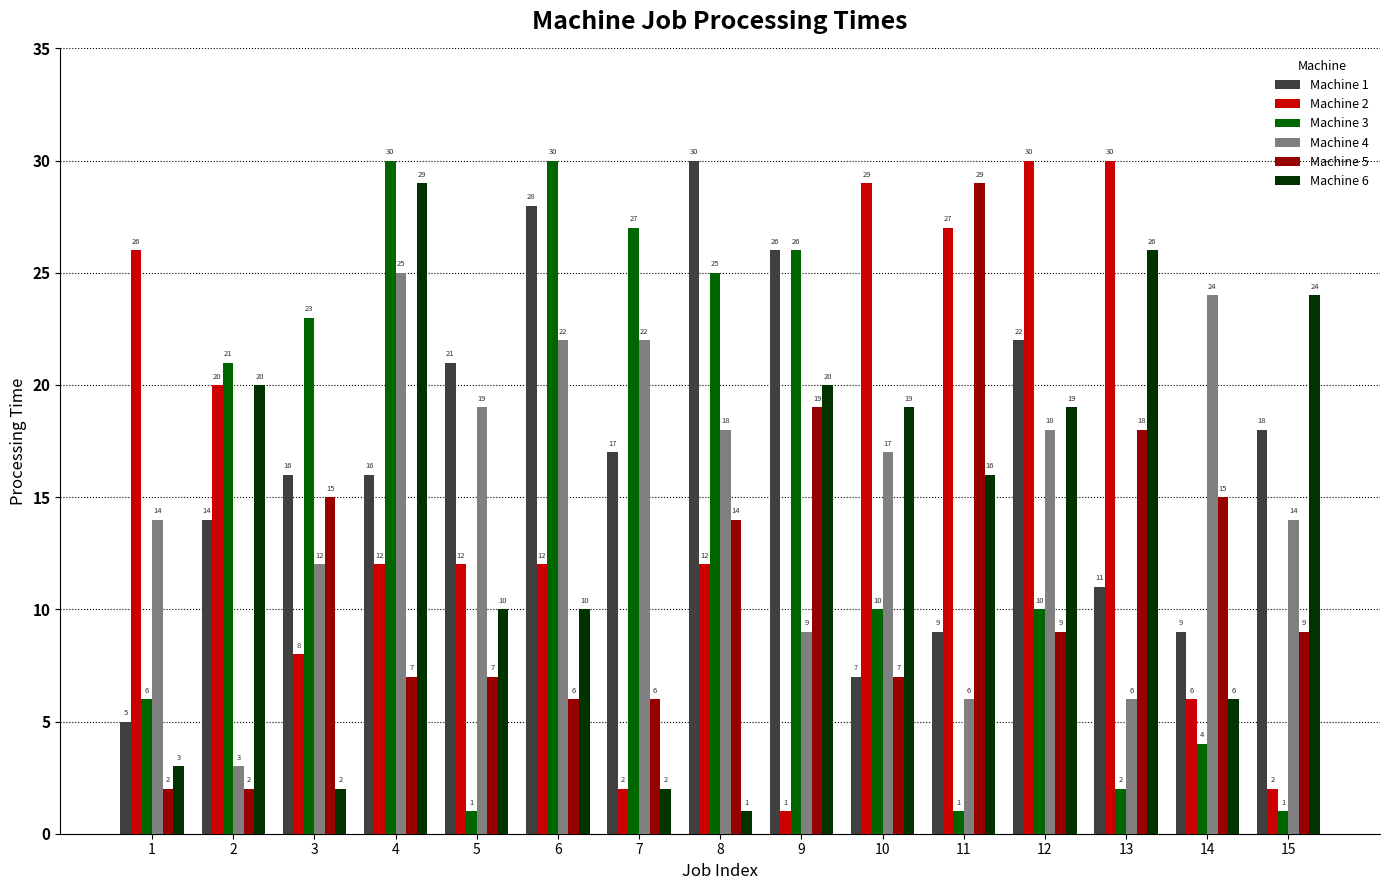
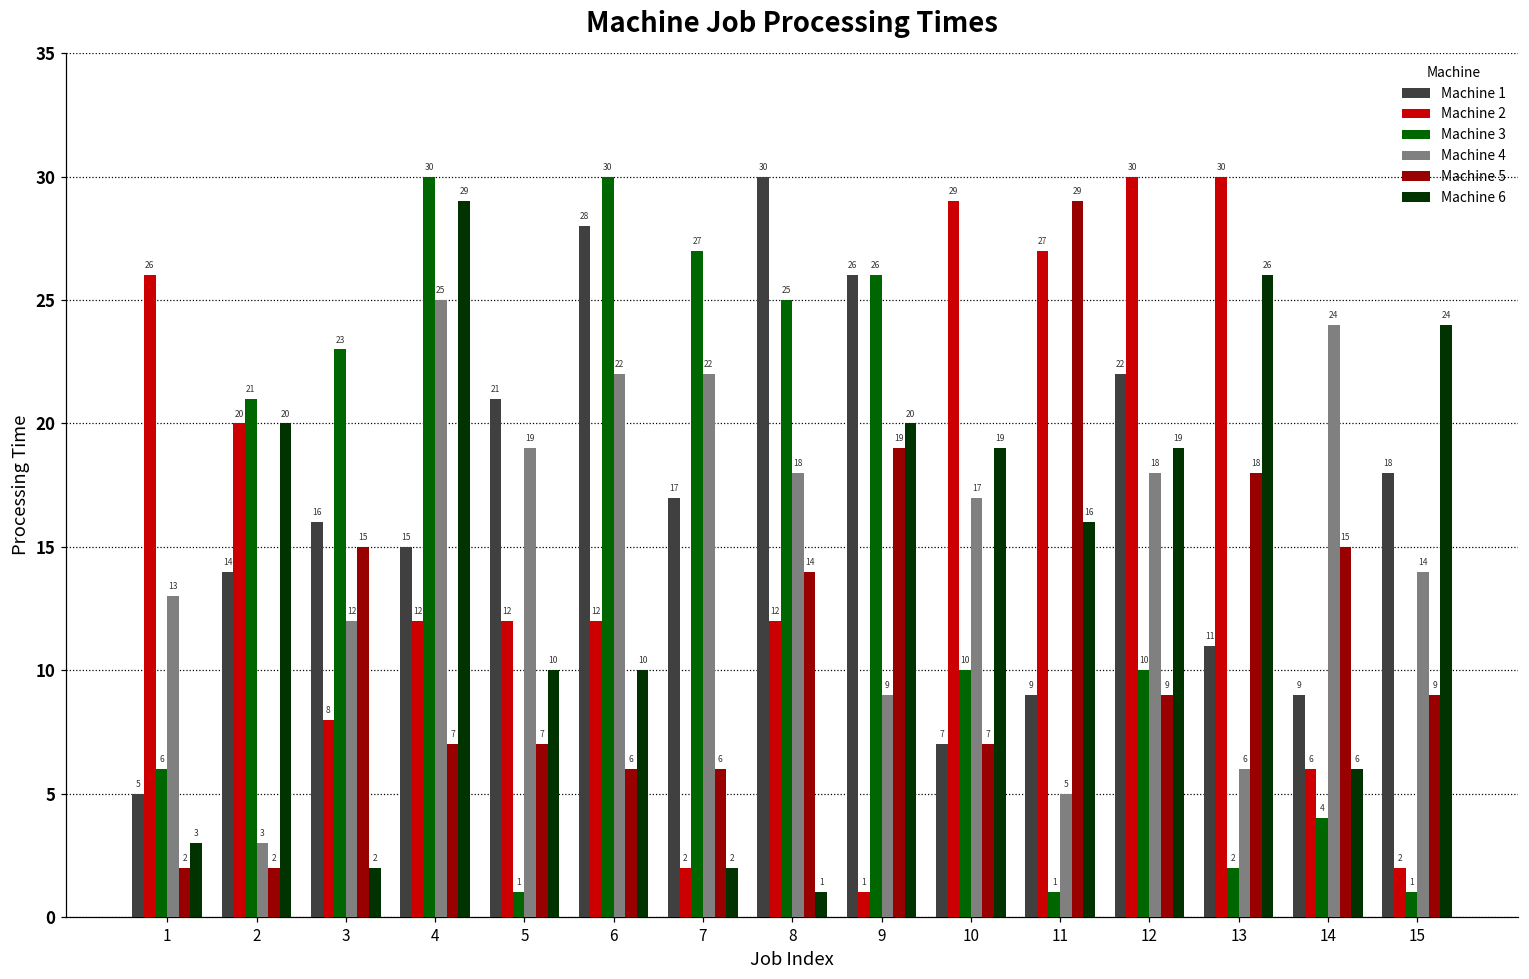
  {
    "Machine 1": {
      "1": 5,
      "2": 14,
      "3": 16,
-     "4": 16,
+     "4": 15,
      "5": 21,
      "6": 28,
      "7": 17,
      "8": 30,
      "9": 26,
      "10": 7,
      "11": 9,
      "12": 22,
      "13": 11,
      "14": 9,
      "15": 18
    },
    "Machine 4": {
-     "1": 14,
+     "1": 13,
      "2": 3,
      "3": 12,
      "4": 25,
      "5": 19,
      "6": 22,
      "7": 22,
      "8": 18,
      "9": 9,
      "10": 17,
-     "11": 6,
+     "11": 5,
      "12": 18,
      "13": 6,
      "14": 24,
      "15": 14
    }
  }
